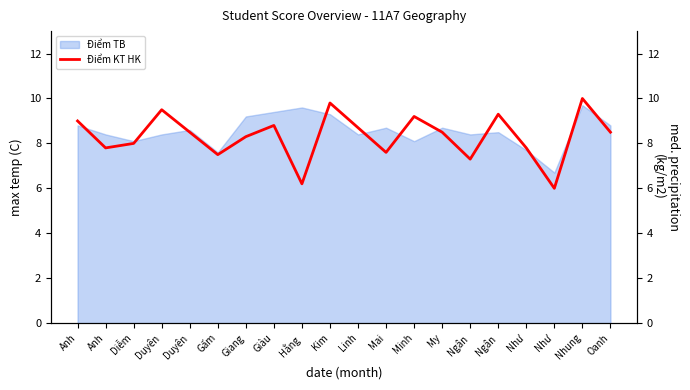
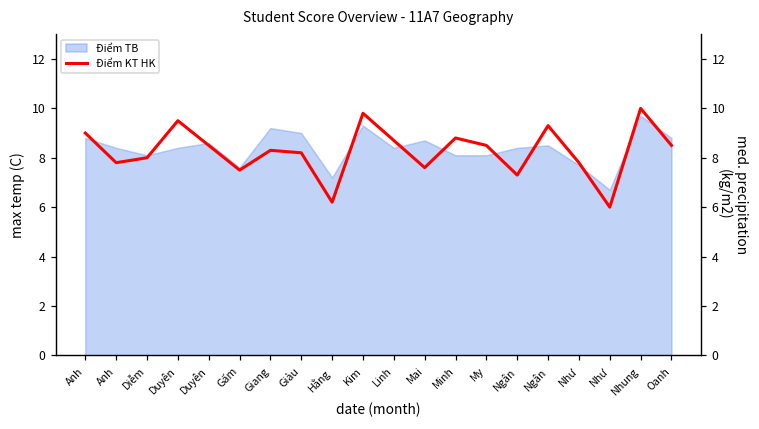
  {
    "Điểm TB": {
      "Diễm": 8.1,
      "Gấm": 7.6,
      "Giang": 9.2,
-     "Giàu": 9.4,
-     "Hằng": 9.6,
+     "Giàu": 9.0,
+     "Hằng": 7.2,
      "Kim": 9.3,
      "Linh": 8.4,
      "Mai": 8.7,
      "Minh": 8.1,
-     "My": 8.7,
+     "My": 8.1,
      "Nhung": 9.7,
      "Oanh": 8.8
    },
    "Điểm KT HK": {
      "Diễm": 8.0,
      "Gấm": 7.5,
      "Giang": 8.3,
-     "Giàu": 8.8,
+     "Giàu": 8.2,
      "Hằng": 6.2,
      "Kim": 9.8,
      "Linh": 8.7,
      "Mai": 7.6,
-     "Minh": 9.2,
+     "Minh": 8.8,
      "My": 8.5,
      "Nhung": 10.0,
      "Oanh": 8.5
    }
  }
